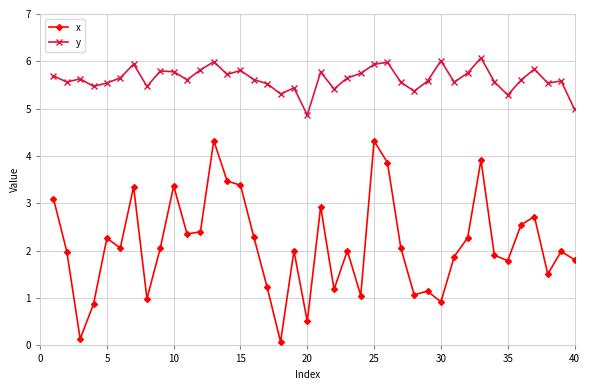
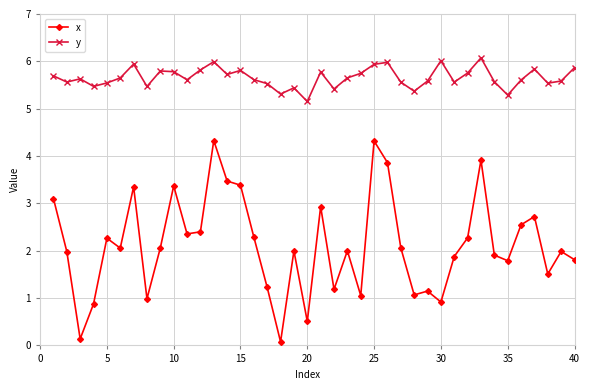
  {
    "x": {
      "5": 2.3,
      "10": 3.4,
      "15": 3.4,
      "20": 0.5,
      "25": 4.3,
      "30": 0.9,
      "35": 1.8,
      "40": 1.8
    },
    "y": {
      "5": 5.5,
      "10": 5.8,
      "15": 5.8,
-     "20": 4.9,
+     "20": 5.2,
      "25": 5.9,
      "30": 6.0,
      "35": 5.3,
-     "40": 5.0
+     "40": 5.9
    }
  }
